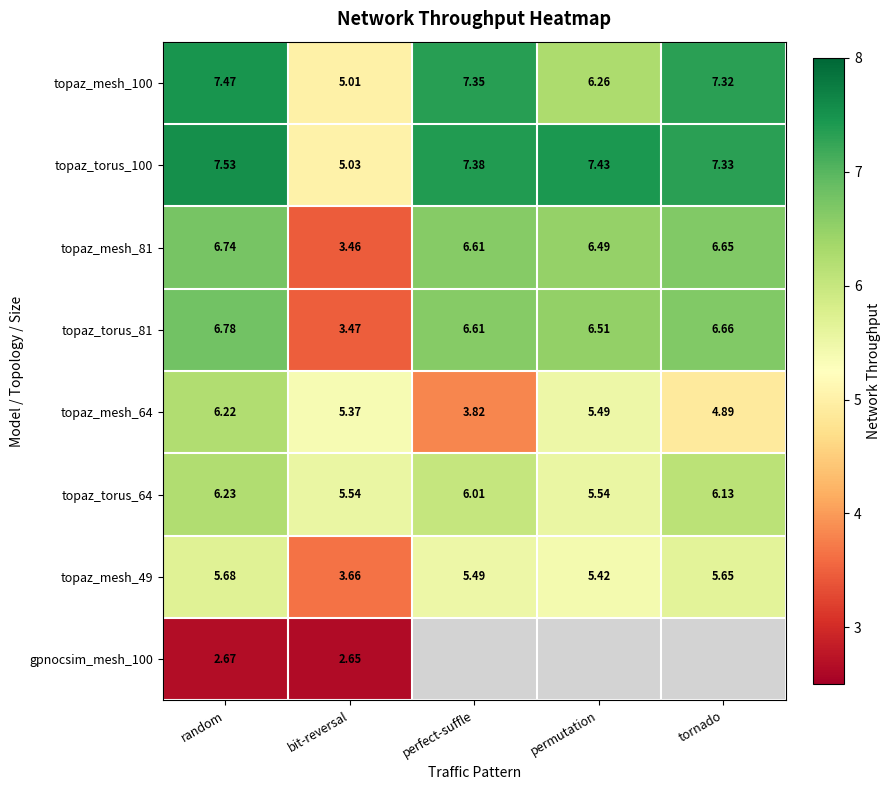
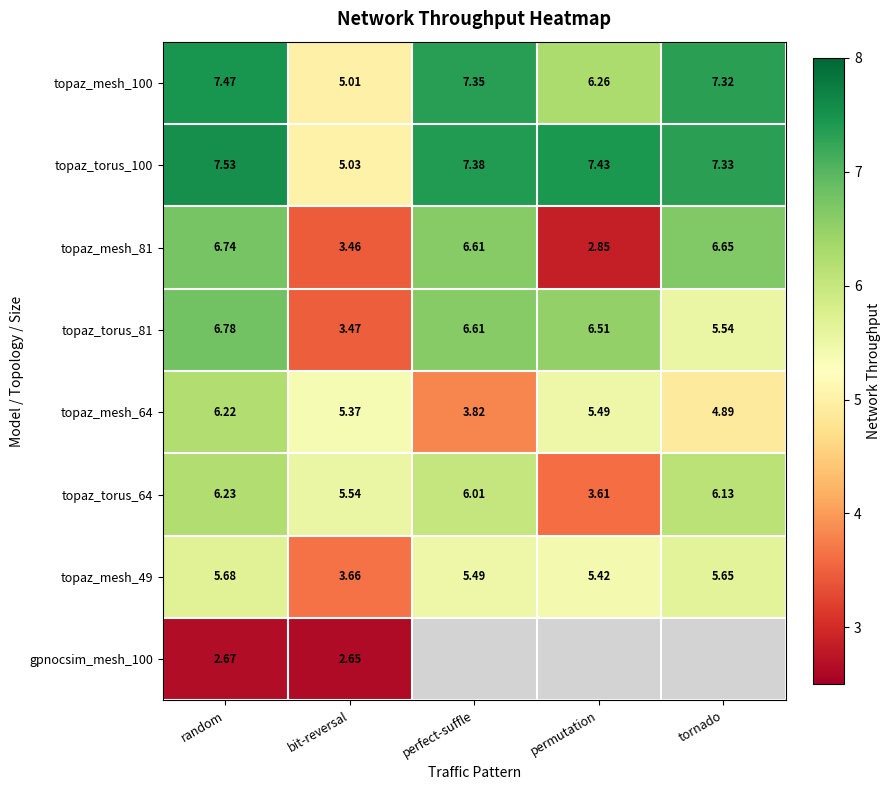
  {
    "topaz_mesh_100": {
      "random": 7.47,
      "bit-reversal": 5.01,
      "perfect-suffle": 7.35,
      "permutation": 6.26,
      "tornado": 7.32
    },
    "topaz_torus_100": {
      "random": 7.53,
      "bit-reversal": 5.03,
      "perfect-suffle": 7.38,
      "permutation": 7.43,
      "tornado": 7.33
    },
    "topaz_mesh_81": {
      "random": 6.74,
      "bit-reversal": 3.46,
      "perfect-suffle": 6.61,
-     "permutation": 6.49,
+     "permutation": 2.85,
      "tornado": 6.65
    },
    "topaz_torus_81": {
      "random": 6.78,
      "bit-reversal": 3.47,
      "perfect-suffle": 6.61,
      "permutation": 6.51,
-     "tornado": 6.66
+     "tornado": 5.54
    },
    "topaz_mesh_64": {
      "random": 6.22,
      "bit-reversal": 5.37,
      "perfect-suffle": 3.82,
      "permutation": 5.49,
      "tornado": 4.89
    },
    "topaz_torus_64": {
      "random": 6.23,
      "bit-reversal": 5.54,
      "perfect-suffle": 6.01,
-     "permutation": 5.54,
+     "permutation": 3.61,
      "tornado": 6.13
    },
    "topaz_mesh_49": {
      "random": 5.68,
      "bit-reversal": 3.66,
      "perfect-suffle": 5.49,
      "permutation": 5.42,
      "tornado": 5.65
    },
    "gpnocsim_mesh_100": {
      "random": 2.67,
      "bit-reversal": 2.65
    }
  }
